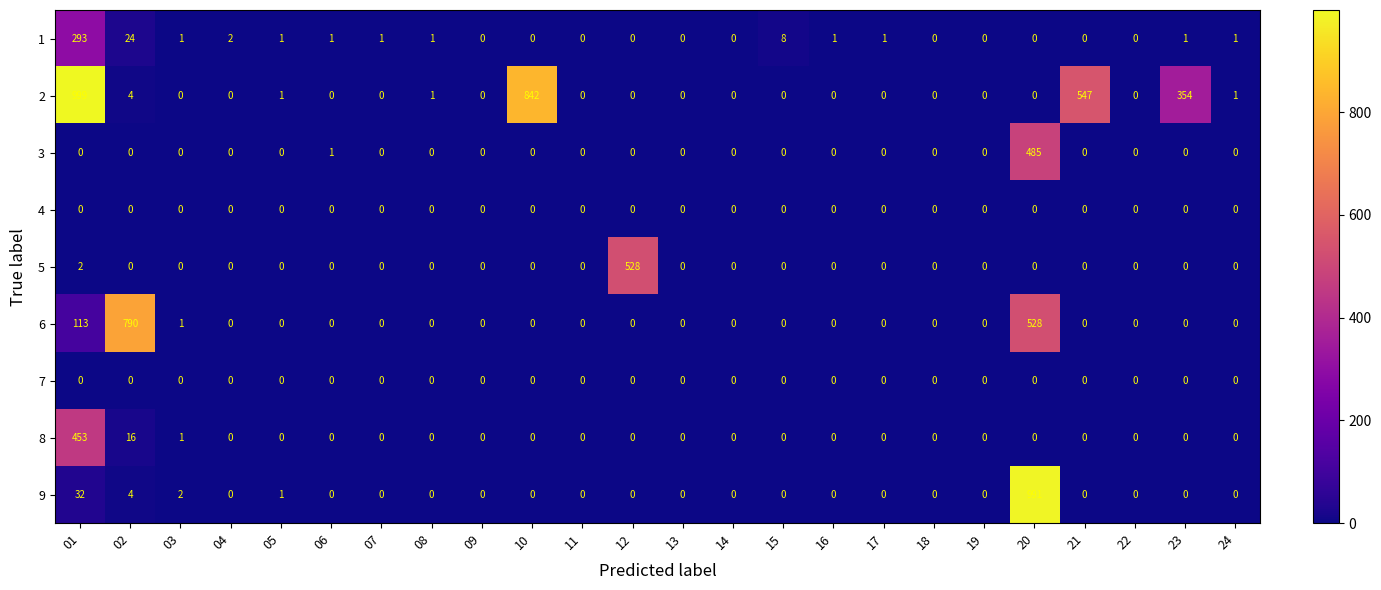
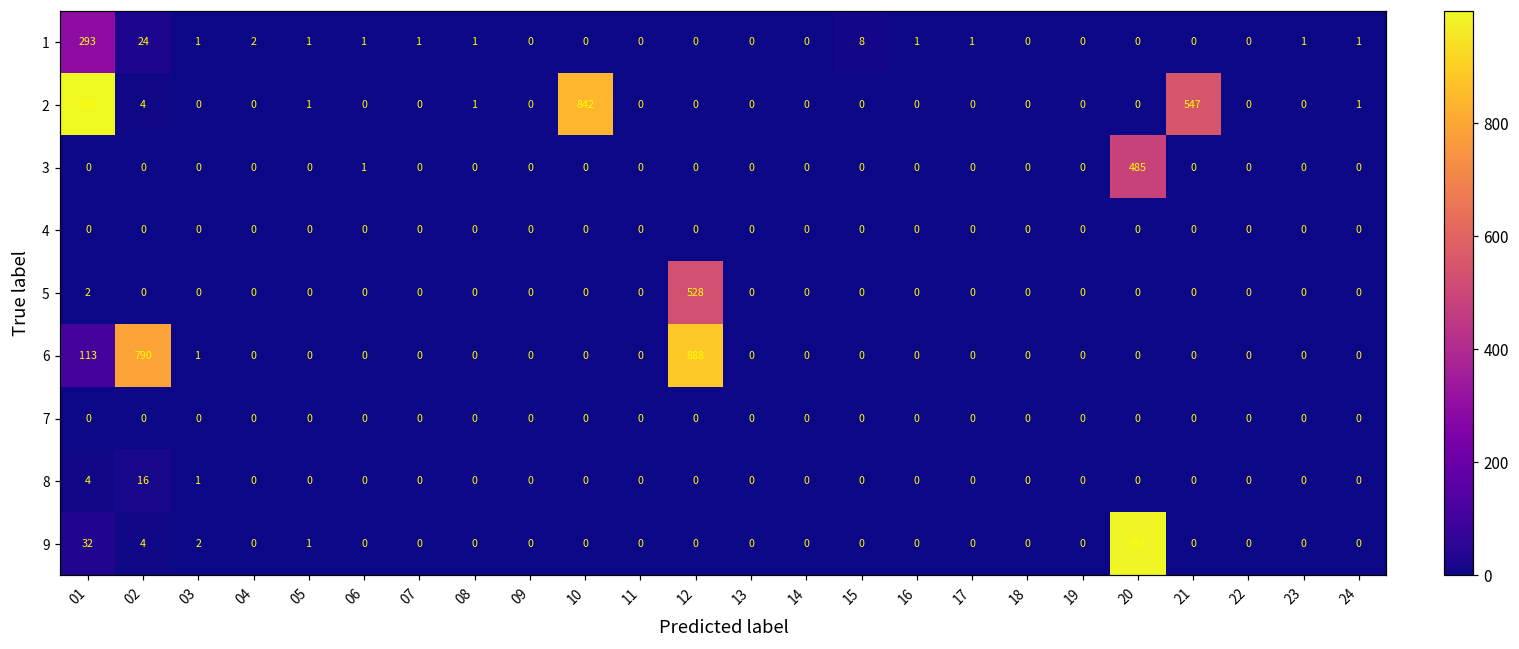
  {
    "2": {
      "02": 4,
      "03": 0,
      "04": 0,
      "05": 1,
      "06": 0,
      "07": 0,
      "08": 1,
      "09": 0,
      "10": 842,
      "11": 0,
      "12": 0,
      "13": 0,
      "14": 0,
      "15": 0,
      "16": 0,
      "17": 0,
      "18": 0,
      "19": 0,
      "20": 0,
      "21": 547,
      "22": 0,
-     "23": 354,
+     "23": 0,
      "24": 1
    },
    "6": {
      "01": 113,
      "02": 790,
      "03": 1,
      "04": 0,
      "05": 0,
      "06": 0,
      "07": 0,
      "08": 0,
      "09": 0,
      "10": 0,
      "11": 0,
-     "12": 0,
+     "12": 888,
      "13": 0,
      "14": 0,
      "15": 0,
      "16": 0,
      "17": 0,
      "18": 0,
      "19": 0,
-     "20": 528,
+     "20": 0,
      "21": 0,
      "22": 0,
      "23": 0,
      "24": 0
    },
    "8": {
-     "01": 453,
+     "01": 4,
      "02": 16,
      "03": 1,
      "04": 0,
      "05": 0,
      "06": 0,
      "07": 0,
      "08": 0,
      "09": 0,
      "10": 0,
      "11": 0,
      "12": 0,
      "13": 0,
      "14": 0,
      "15": 0,
      "16": 0,
      "17": 0,
      "18": 0,
      "19": 0,
      "20": 0,
      "21": 0,
      "22": 0,
      "23": 0,
      "24": 0
    }
  }
